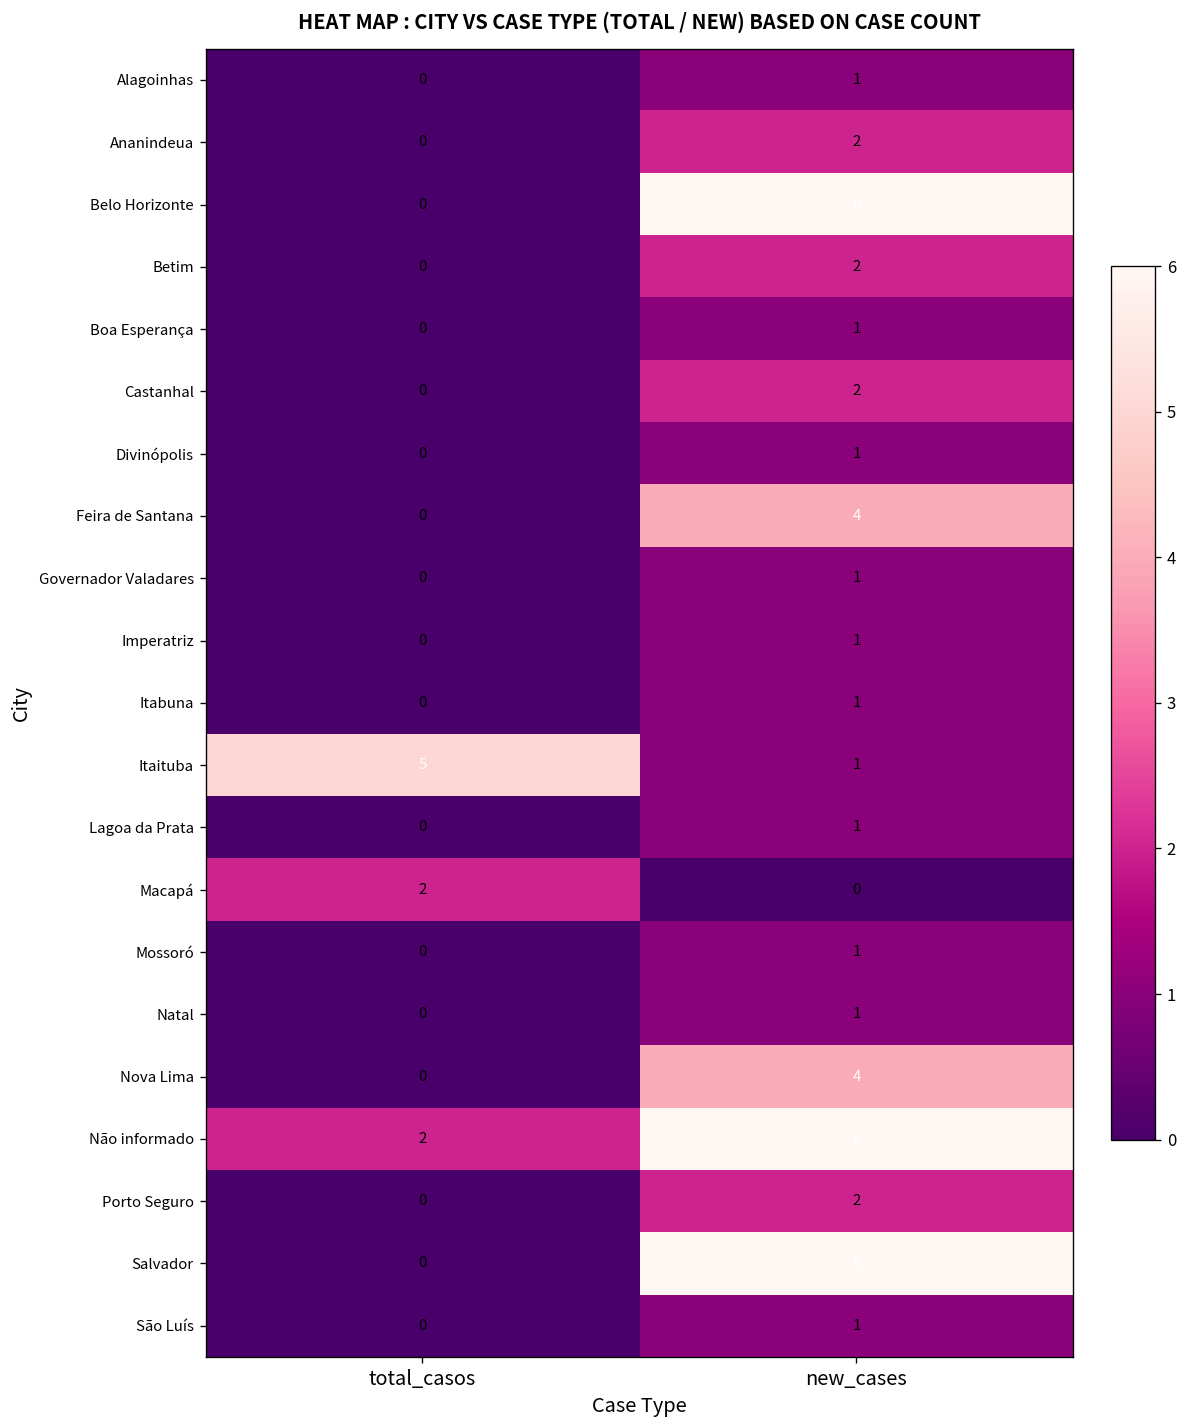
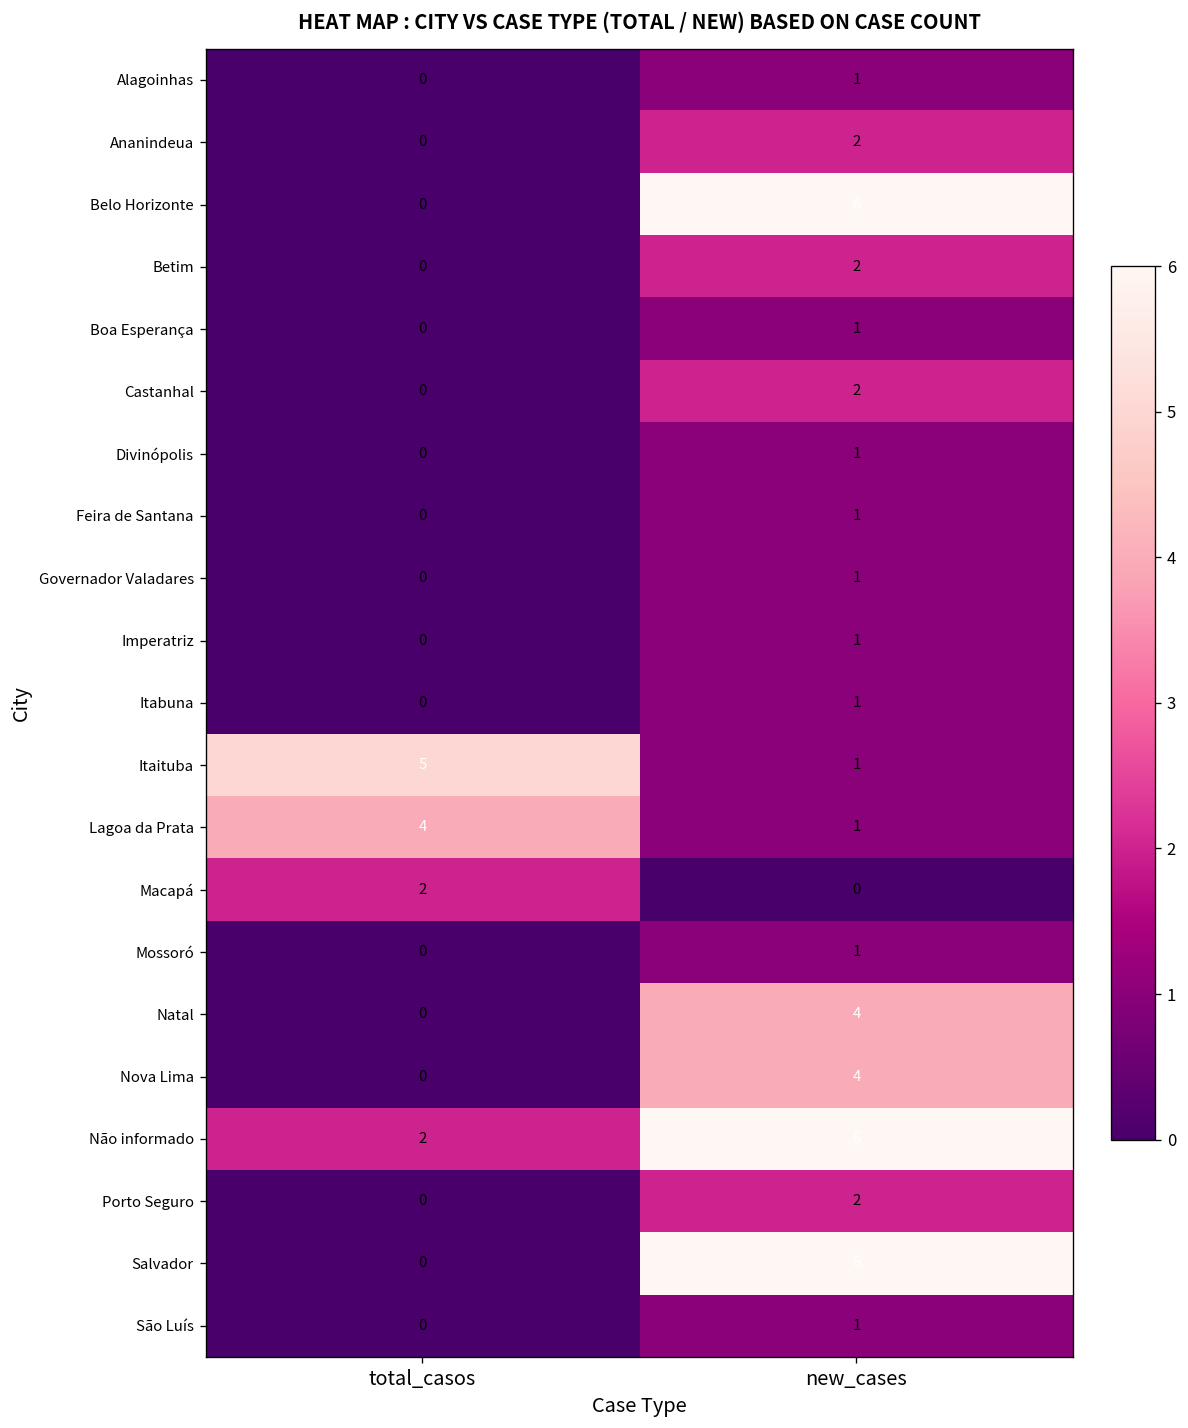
  {
    "Alagoinhas": {
      "total_casos": 0,
      "new_cases": 1
    },
    "Ananindeua": {
      "total_casos": 0,
      "new_cases": 2
    },
    "Belo Horizonte": {
      "total_casos": 0
    },
    "Betim": {
      "total_casos": 0,
      "new_cases": 2
    },
    "Boa Esperança": {
      "total_casos": 0,
      "new_cases": 1
    },
    "Castanhal": {
      "total_casos": 0,
      "new_cases": 2
    },
    "Divinópolis": {
      "total_casos": 0,
      "new_cases": 1
    },
    "Feira de Santana": {
      "total_casos": 0,
-     "new_cases": 4
+     "new_cases": 1
    },
    "Governador Valadares": {
      "total_casos": 0,
      "new_cases": 1
    },
    "Imperatriz": {
      "total_casos": 0,
      "new_cases": 1
    },
    "Itabuna": {
      "total_casos": 0,
      "new_cases": 1
    },
    "Itaituba": {
      "new_cases": 1
    },
    "Lagoa da Prata": {
-     "total_casos": 0,
+     "total_casos": 4,
      "new_cases": 1
    },
    "Macapá": {
      "total_casos": 2,
      "new_cases": 0
    },
    "Mossoró": {
      "total_casos": 0,
      "new_cases": 1
    },
    "Natal": {
      "total_casos": 0,
-     "new_cases": 1
+     "new_cases": 4
    },
    "Nova Lima": {
      "total_casos": 0,
      "new_cases": 4
    },
    "Não informado": {
      "total_casos": 2
    },
    "Porto Seguro": {
      "total_casos": 0,
      "new_cases": 2
    },
    "Salvador": {
      "total_casos": 0
    },
    "São Luís": {
      "total_casos": 0,
      "new_cases": 1
    }
  }
